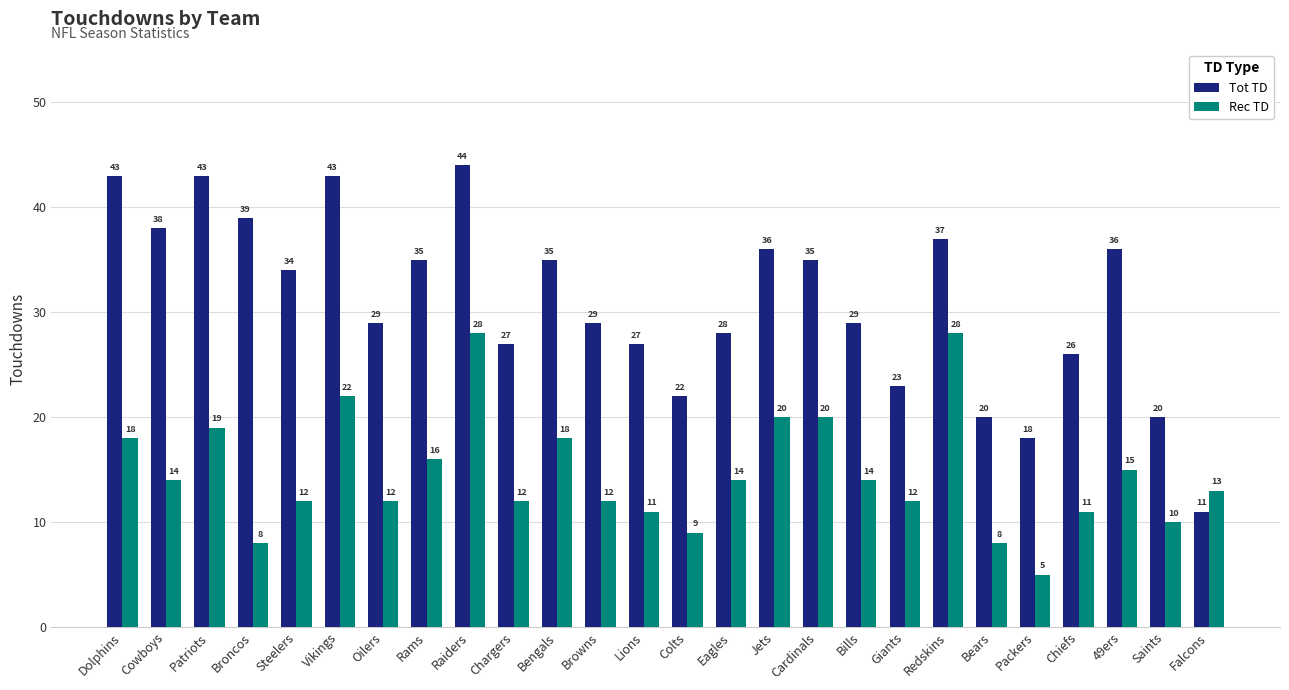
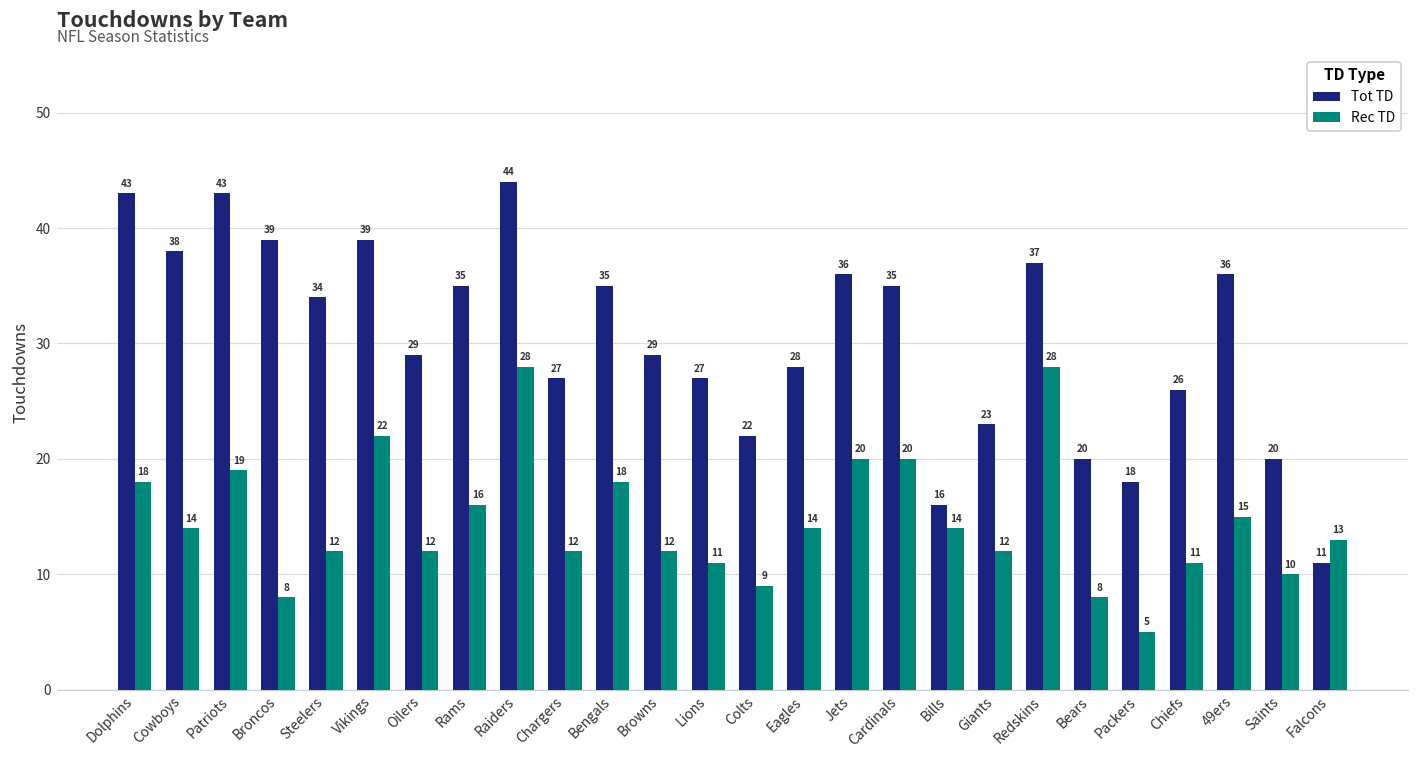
  {
    "Tot TD": {
      "Dolphins": 43,
      "Cowboys": 38,
      "Patriots": 43,
      "Broncos": 39,
      "Steelers": 34,
-     "Vikings": 43,
+     "Vikings": 39,
      "Oilers": 29,
      "Rams": 35,
      "Raiders": 44,
      "Chargers": 27,
      "Bengals": 35,
      "Browns": 29,
      "Lions": 27,
      "Colts": 22,
      "Eagles": 28,
      "Jets": 36,
      "Cardinals": 35,
-     "Bills": 29,
+     "Bills": 16,
      "Giants": 23,
      "Redskins": 37,
      "Bears": 20,
      "Packers": 18,
      "Chiefs": 26,
      "49ers": 36,
      "Saints": 20,
      "Falcons": 11
    },
    "Rec TD": {
      "Dolphins": 18,
      "Cowboys": 14,
      "Patriots": 19,
      "Broncos": 8,
      "Steelers": 12,
      "Vikings": 22,
      "Oilers": 12,
      "Rams": 16,
      "Raiders": 28,
      "Chargers": 12,
      "Bengals": 18,
      "Browns": 12,
      "Lions": 11,
      "Colts": 9,
      "Eagles": 14,
      "Jets": 20,
      "Cardinals": 20,
      "Bills": 14,
      "Giants": 12,
      "Redskins": 28,
      "Bears": 8,
      "Packers": 5,
      "Chiefs": 11,
      "49ers": 15,
      "Saints": 10,
      "Falcons": 13
    }
  }
